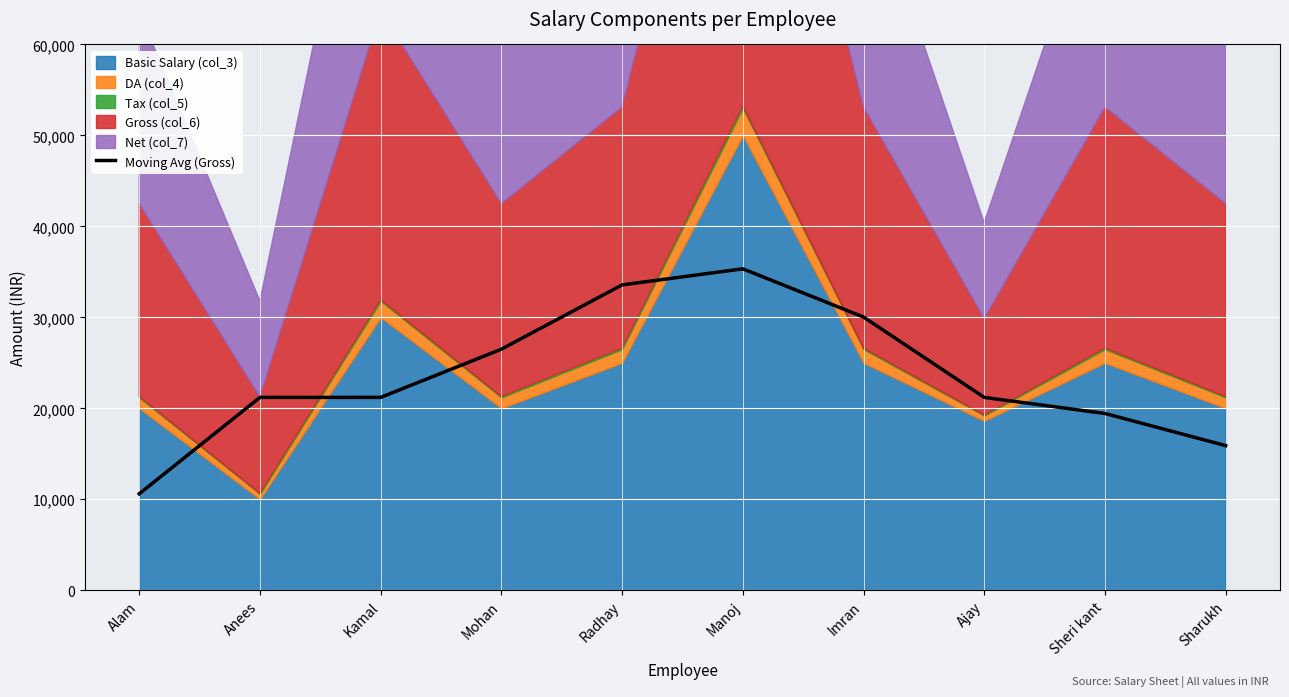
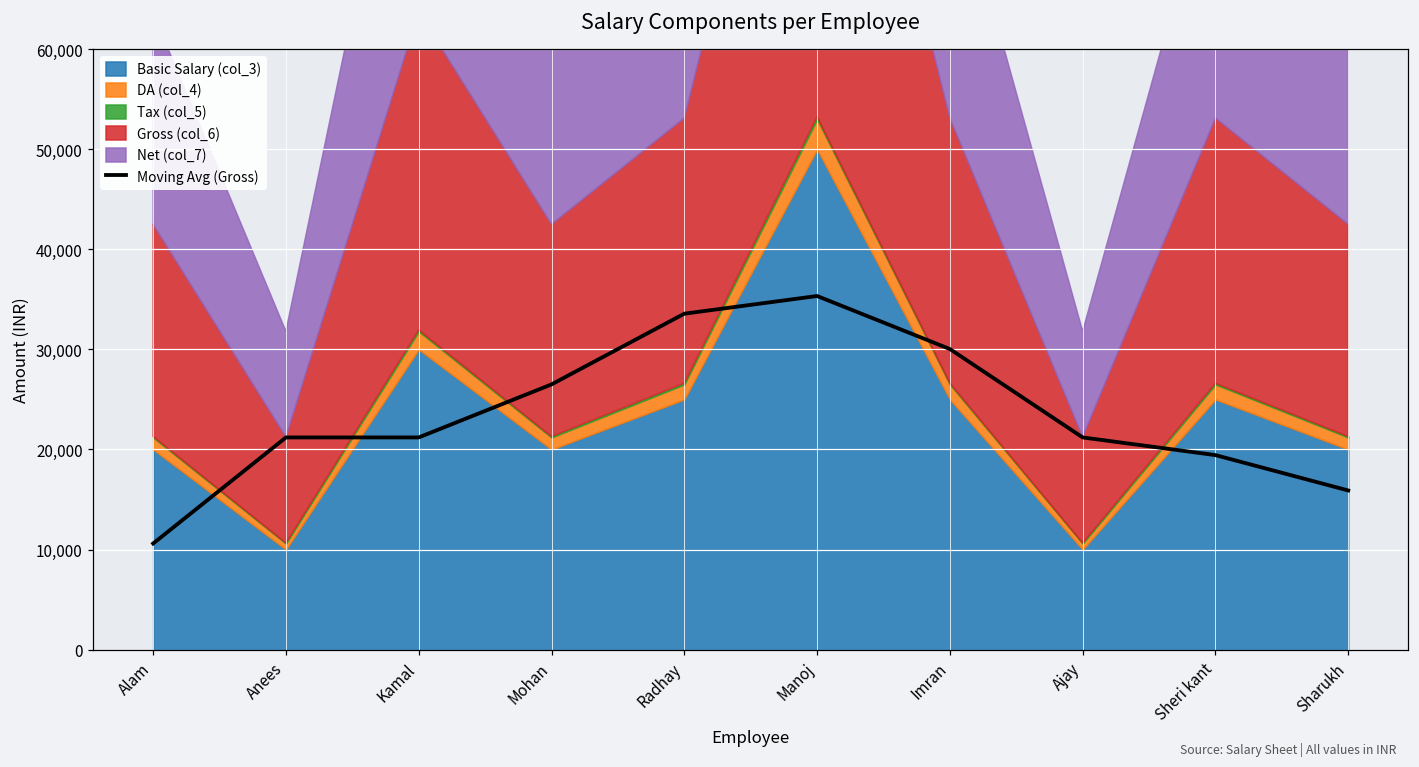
  {
    "Moving Avg (Gross)": {
      "Alam": "11,000",
      "Kamal": "21,000",
      "Mohan": "26,000",
      "Radhay": "34,000",
      "Manoj": "35,000",
      "Imran": "30,000",
      "Sheri kant": "19,000",
      "Sharukh": "16,000"
    },
    "Basic Salary (col_3)": {
      "Alam": "20,000",
      "Anees": "10,000",
      "Kamal": "30,000",
      "Mohan": "20,000",
      "Radhay": "25,000",
      "Manoj": "50,000",
      "Imran": "25,000",
-     "Ajay": "19,000",
+     "Ajay": "10,000",
      "Sheri kant": "25,000",
      "Sharukh": "20,000"
    },
    "Gross (col_6)": {
      "Alam": "21,000",
      "Mohan": "21,000",
      "Radhay": "27,000",
      "Imran": "27,000",
      "Sheri kant": "27,000",
      "Sharukh": "21,000"
    },
    "Net (col_7)": {
      "Anees": "11,000",
      "Ajay": "11,000"
    }
  }
